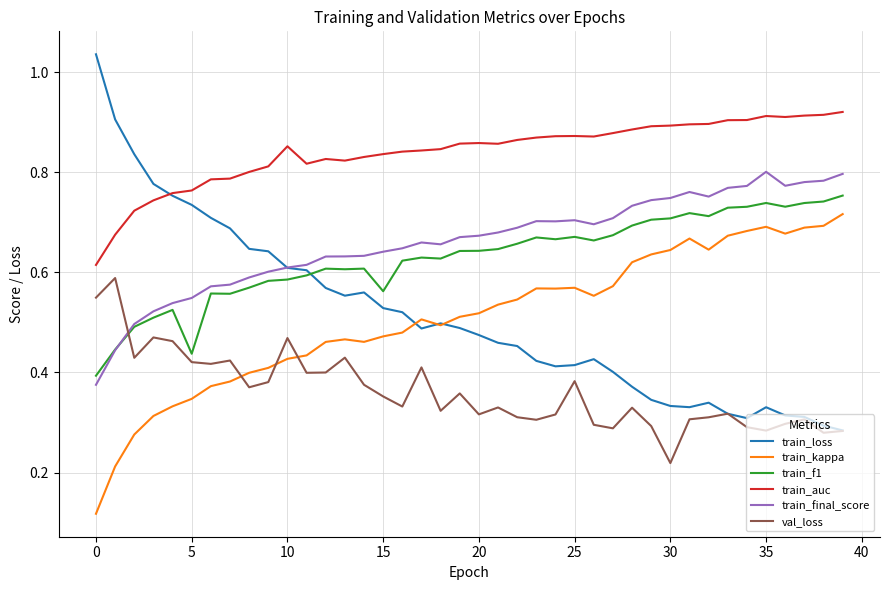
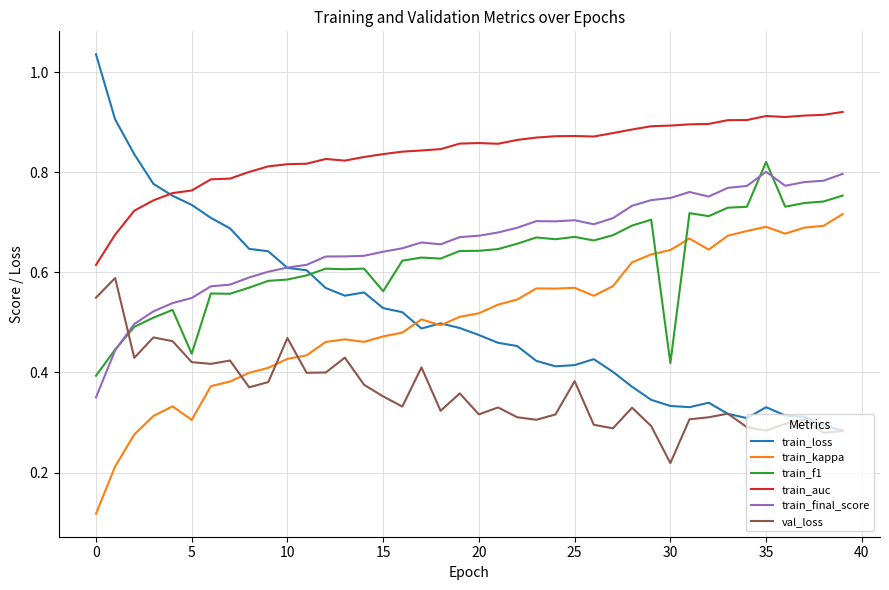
  {
    "train_loss": {
      "0": 1.04,
      "5": 0.74,
      "15": 0.53,
      "20": 0.47,
      "25": 0.41,
      "30": 0.33,
      "35": 0.33
    },
    "train_kappa": {
      "0": 0.12,
-     "5": 0.35,
+     "5": 0.31,
      "10": 0.43,
      "15": 0.47,
      "20": 0.52,
      "25": 0.57,
      "30": 0.64,
      "35": 0.69
    },
    "train_f1": {
      "0": 0.39,
      "5": 0.44,
      "10": 0.59,
      "15": 0.56,
      "20": 0.64,
      "25": 0.67,
-     "30": 0.71,
-     "35": 0.74
+     "30": 0.42,
+     "35": 0.82
    },
    "train_auc": {
      "0": 0.62,
      "5": 0.76,
-     "10": 0.85,
+     "10": 0.82,
      "15": 0.84,
      "20": 0.86,
      "25": 0.87,
      "30": 0.89,
      "35": 0.91
    },
    "train_final_score": {
-     "0": 0.38,
+     "0": 0.35,
      "5": 0.55,
      "15": 0.64,
      "20": 0.67,
      "25": 0.70,
      "30": 0.75,
      "35": 0.80
    },
    "val_loss": {
      "0": 0.55,
      "5": 0.42,
      "10": 0.47,
      "15": 0.35,
      "20": 0.32,
      "25": 0.38,
      "30": 0.22
    }
  }
